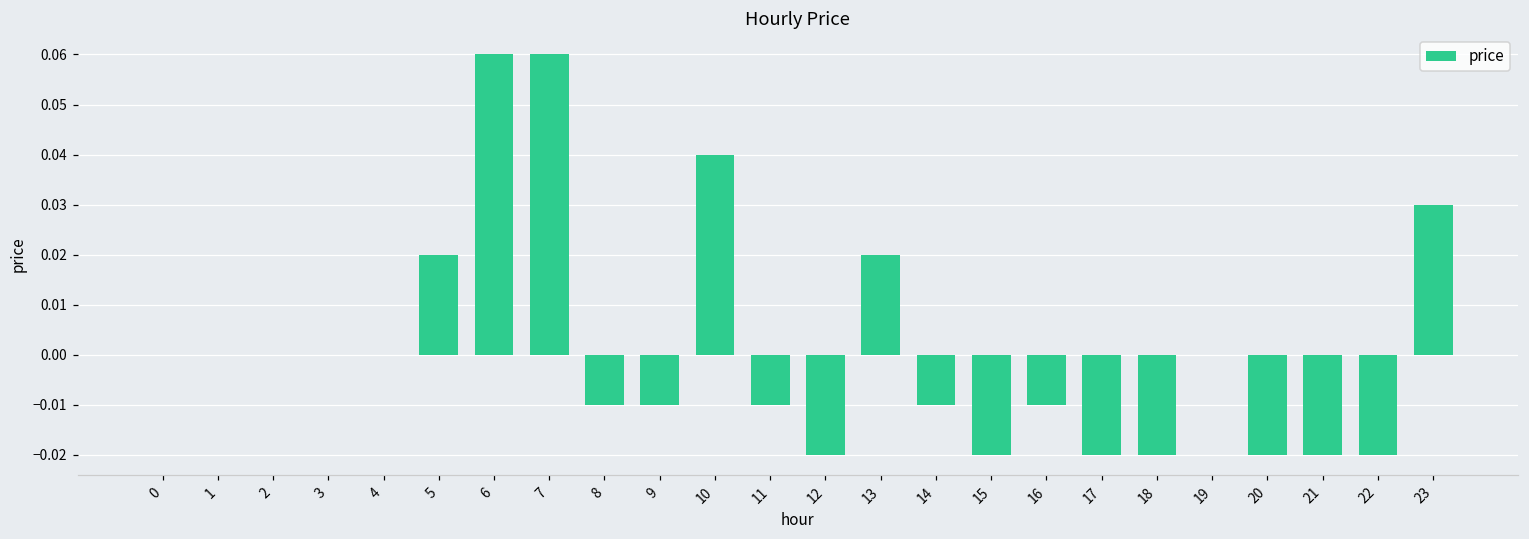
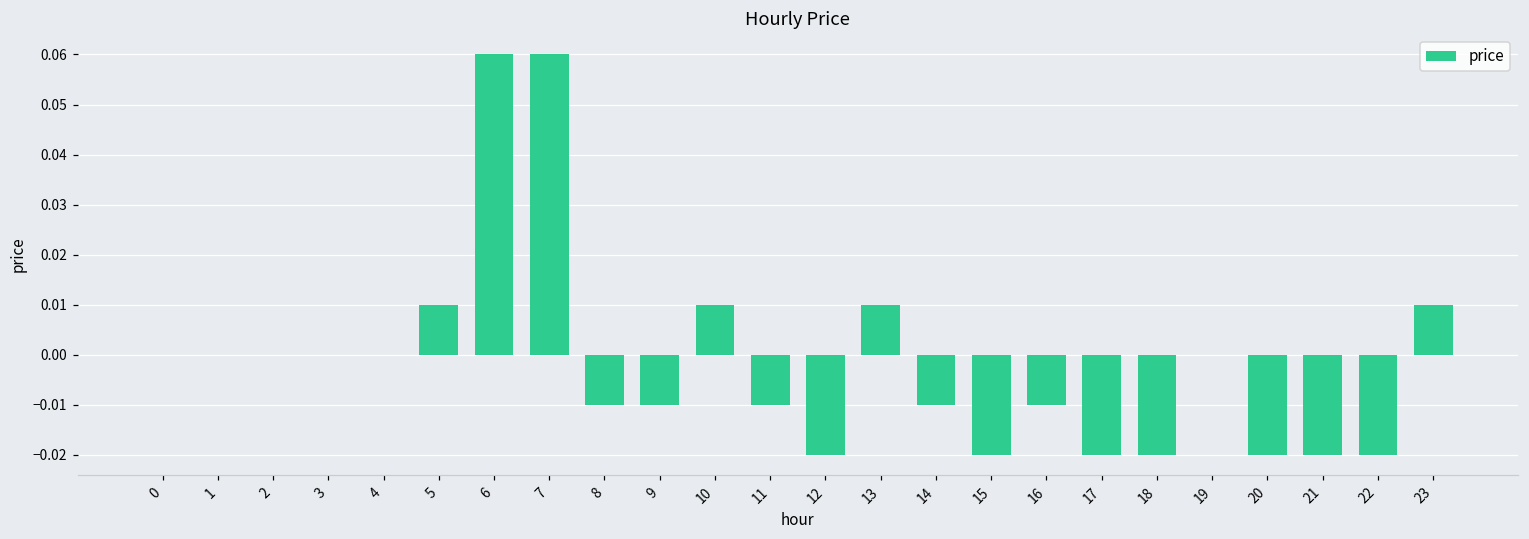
  {
    "0": 0.00,
    "1": 0.00,
    "2": 0.00,
    "3": 0.00,
    "4": 0.00,
-   "5": 0.02,
+   "5": 0.01,
    "6": 0.06,
    "7": 0.06,
    "8": -0.01,
    "9": -0.01,
-   "10": 0.04,
+   "10": 0.01,
    "11": -0.01,
    "12": -0.02,
-   "13": 0.02,
+   "13": 0.01,
    "14": -0.01,
    "15": -0.02,
    "16": -0.01,
    "17": -0.02,
    "18": -0.02,
    "19": 0.00,
    "20": -0.02,
    "21": -0.02,
    "22": -0.02,
-   "23": 0.03
+   "23": 0.01
  }
